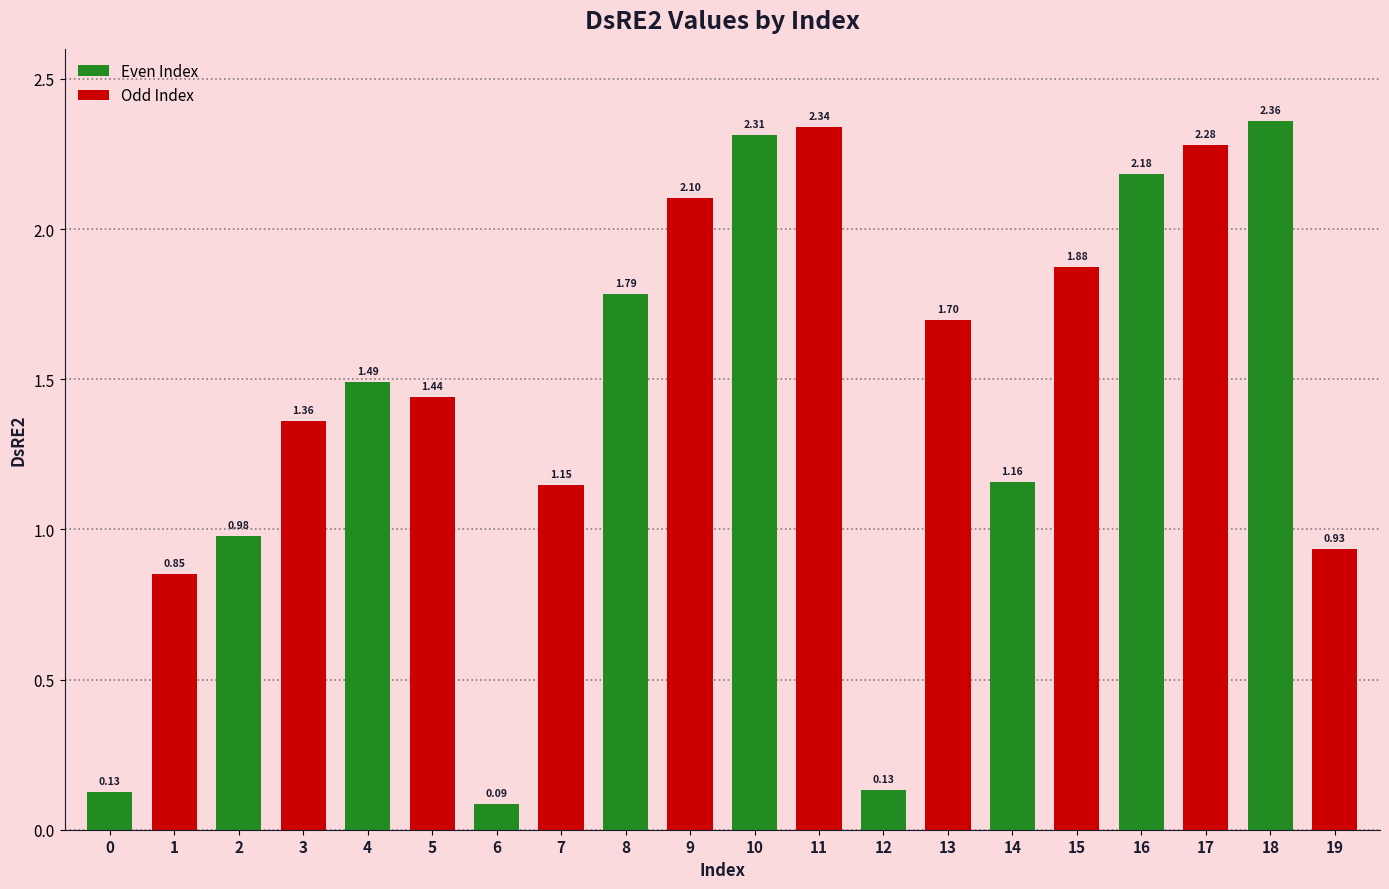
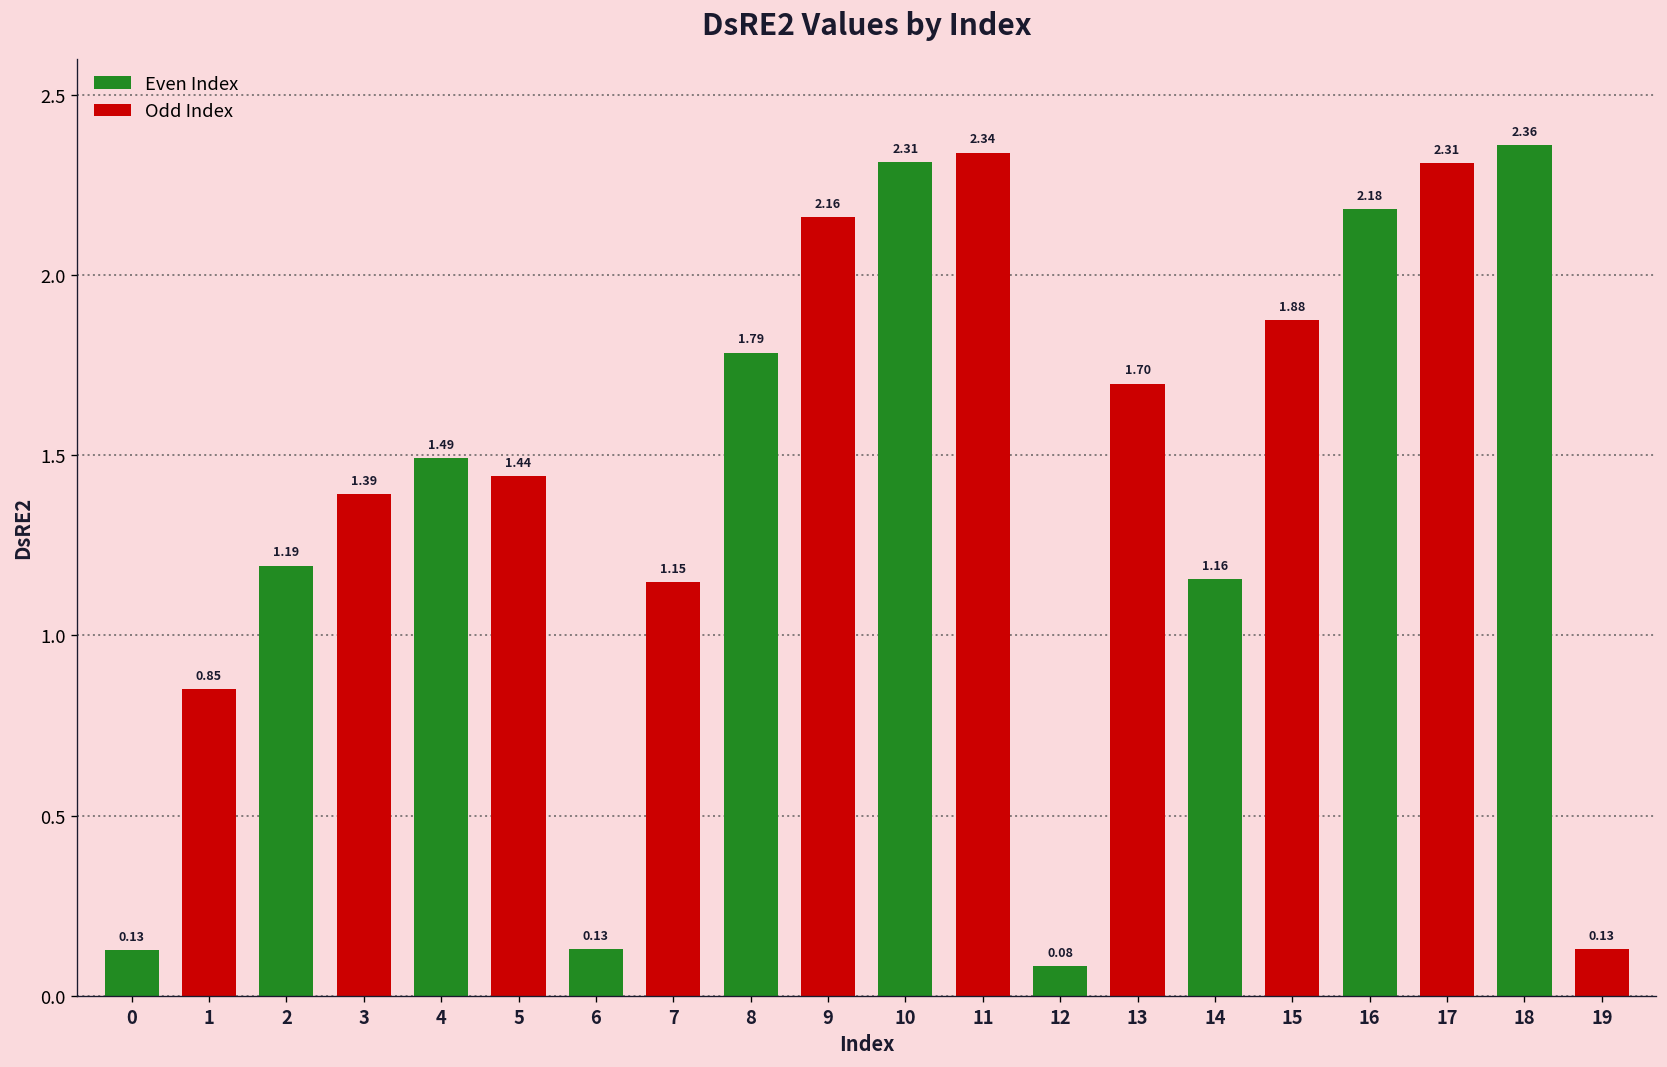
  {
    "0": 0.13,
    "1": 0.85,
-   "2": 0.98,
-   "3": 1.36,
+   "2": 1.19,
+   "3": 1.39,
    "4": 1.49,
    "5": 1.44,
-   "6": 0.09,
+   "6": 0.13,
    "7": 1.15,
    "8": 1.79,
-   "9": 2.10,
+   "9": 2.16,
    "10": 2.31,
    "11": 2.34,
-   "12": 0.13,
+   "12": 0.08,
    "13": 1.70,
    "14": 1.16,
    "15": 1.88,
    "16": 2.18,
-   "17": 2.28,
+   "17": 2.31,
    "18": 2.36,
-   "19": 0.93
+   "19": 0.13
  }
